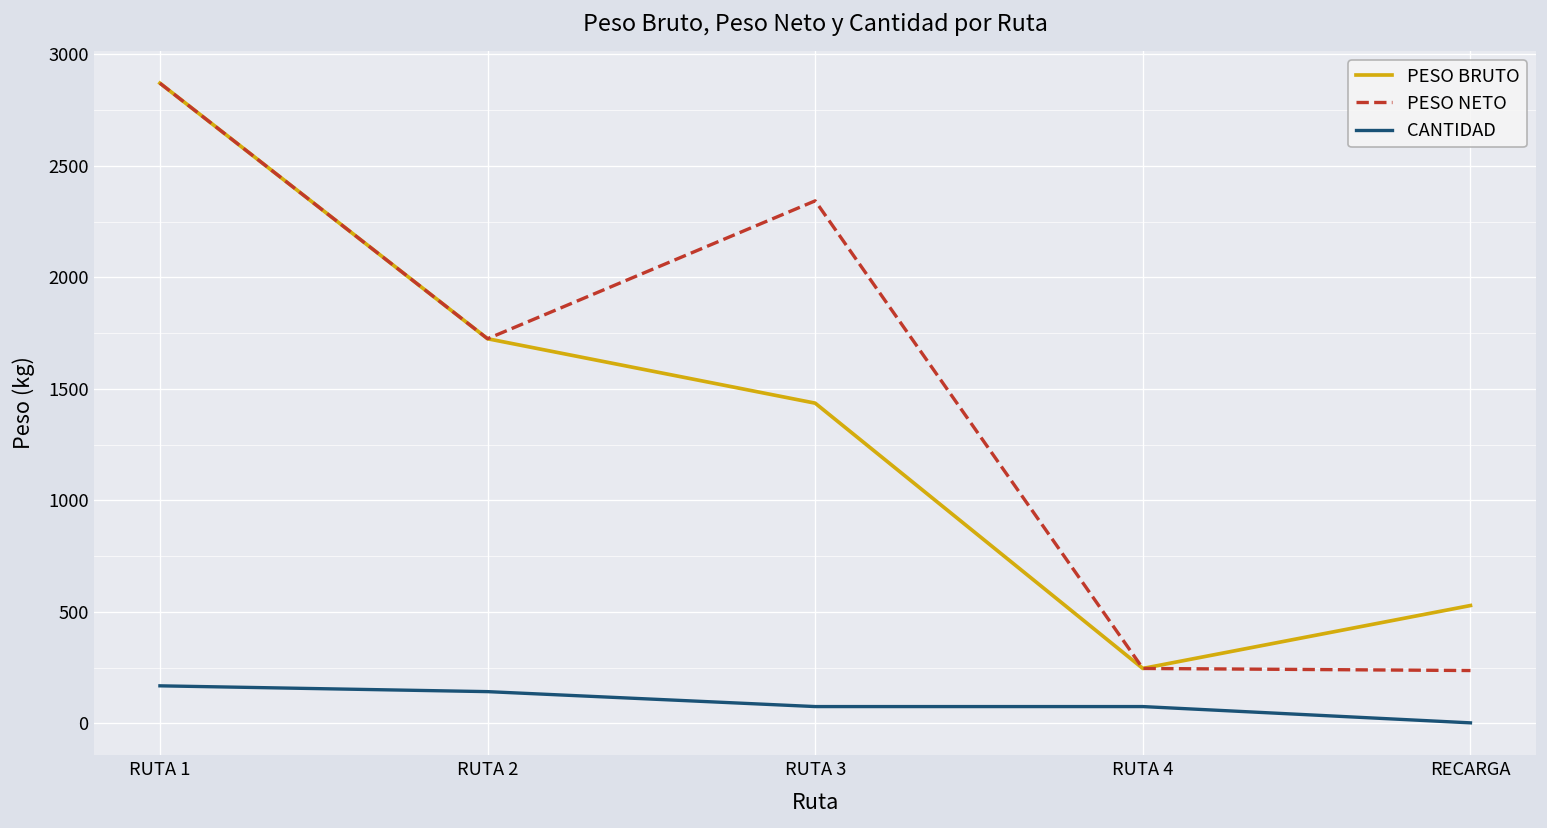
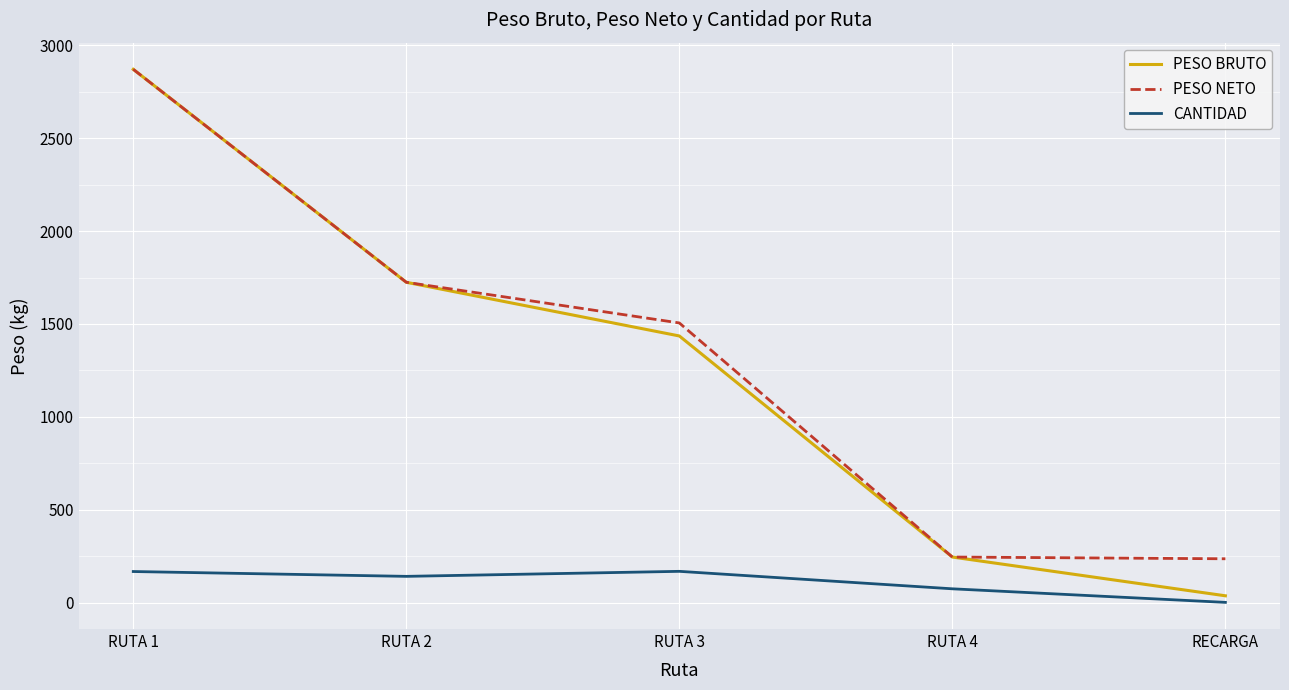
  {
    "PESO BRUTO": {
      "RUTA 3": 1440,
-     "RECARGA": 530
+     "RECARGA": 40
    },
    "PESO NETO": {
-     "RUTA 3": 2340,
+     "RUTA 3": 1510,
      "RECARGA": 240
    },
    "CANTIDAD": {
      "RUTA 1": 170,
      "RUTA 2": 140,
-     "RUTA 3": 80,
+     "RUTA 3": 170,
      "RUTA 4": 80,
      "RECARGA": 0
    }
  }
